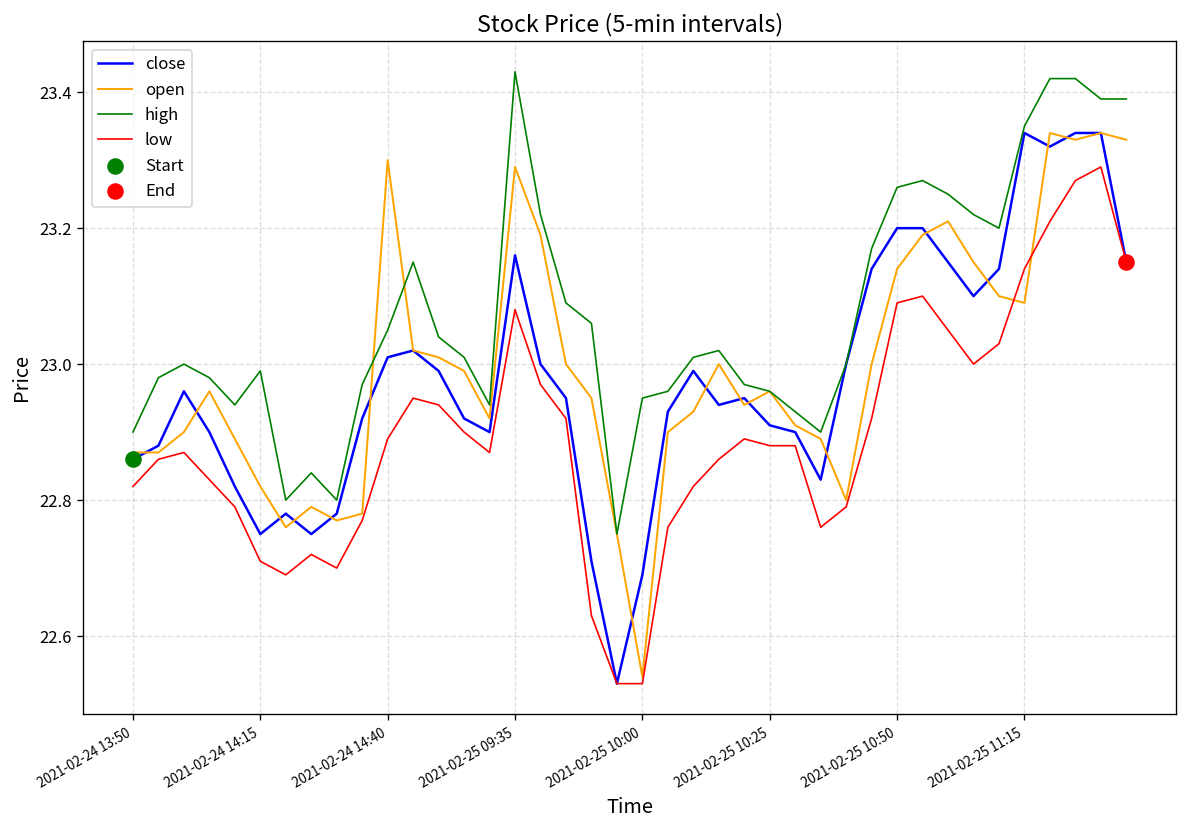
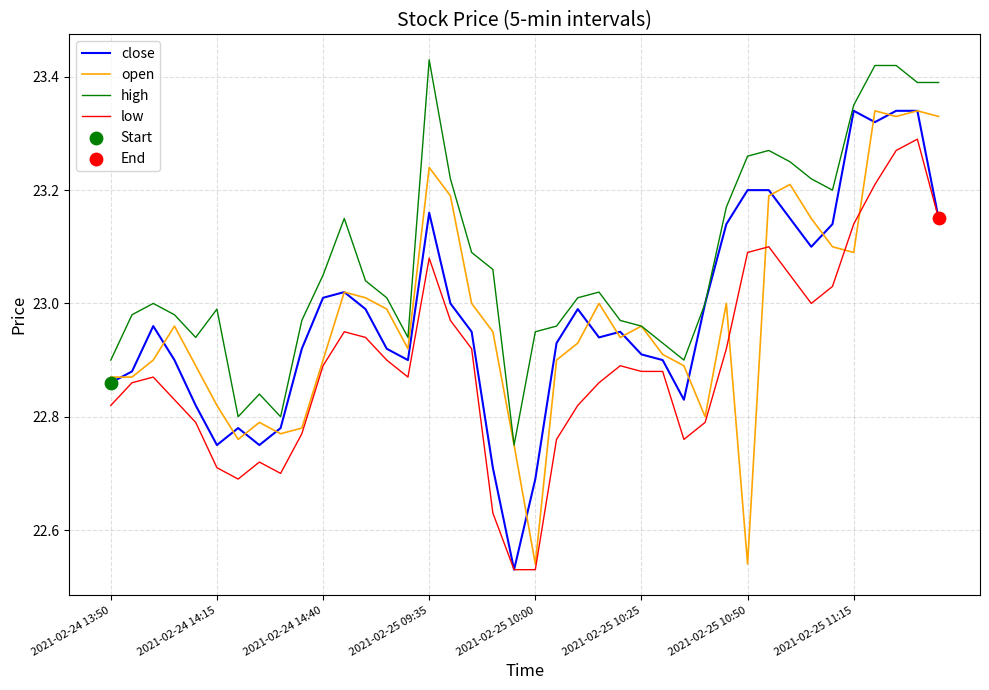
  {
    "close": {
      "2021-02-24 14:15": 22.75,
      "2021-02-24 14:40": 23.01,
      "2021-02-25 09:35": 23.16,
      "2021-02-25 10:00": 22.69,
      "2021-02-25 10:25": 22.91,
      "2021-02-25 10:50": 23.20,
      "2021-02-25 11:15": 23.34
    },
    "open": {
      "2021-02-24 13:50": 22.87,
      "2021-02-24 14:15": 22.82,
-     "2021-02-24 14:40": 23.3,
-     "2021-02-25 09:35": 23.29,
+     "2021-02-24 14:40": 22.9,
+     "2021-02-25 09:35": 23.24,
      "2021-02-25 10:00": 22.54,
-     "2021-02-25 10:50": 23.14,
+     "2021-02-25 10:50": 22.54,
      "2021-02-25 11:15": 23.09
    }
  }
